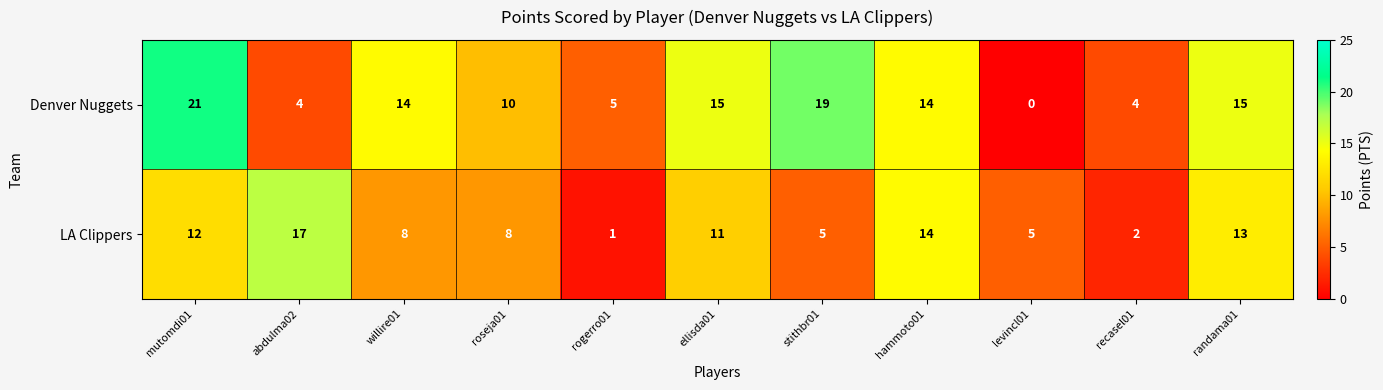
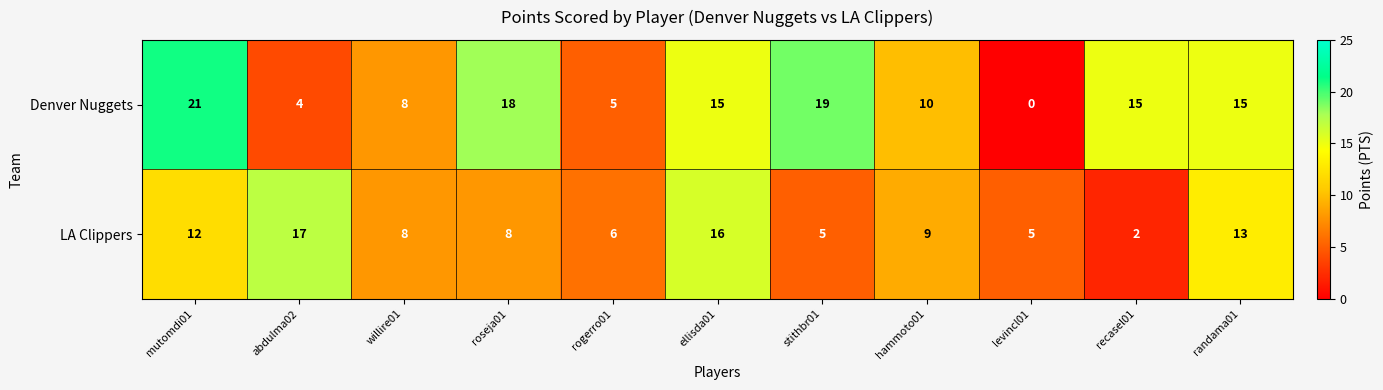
  {
    "Denver Nuggets": {
      "mutomdi01": 21,
      "abdulma02": 4,
-     "willire01": 14,
-     "roseja01": 10,
+     "willire01": 8,
+     "roseja01": 18,
      "rogerro01": 5,
      "ellisda01": 15,
      "stithbr01": 19,
-     "hammoto01": 14,
+     "hammoto01": 10,
      "levincl01": 0,
-     "recasel01": 4,
+     "recasel01": 15,
      "randama01": 15
    },
    "LA Clippers": {
      "mutomdi01": 12,
      "abdulma02": 17,
      "willire01": 8,
      "roseja01": 8,
-     "rogerro01": 1,
-     "ellisda01": 11,
+     "rogerro01": 6,
+     "ellisda01": 16,
      "stithbr01": 5,
-     "hammoto01": 14,
+     "hammoto01": 9,
      "levincl01": 5,
      "recasel01": 2,
      "randama01": 13
    }
  }
